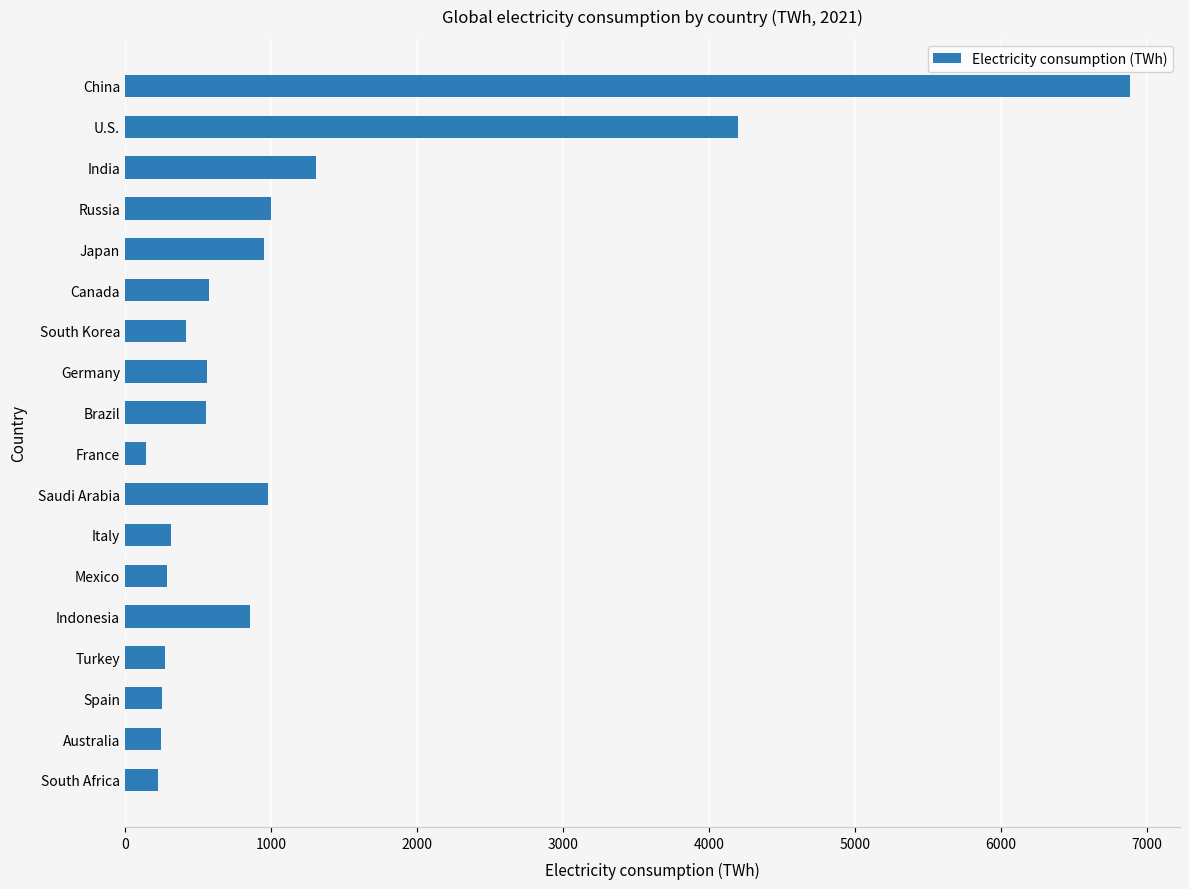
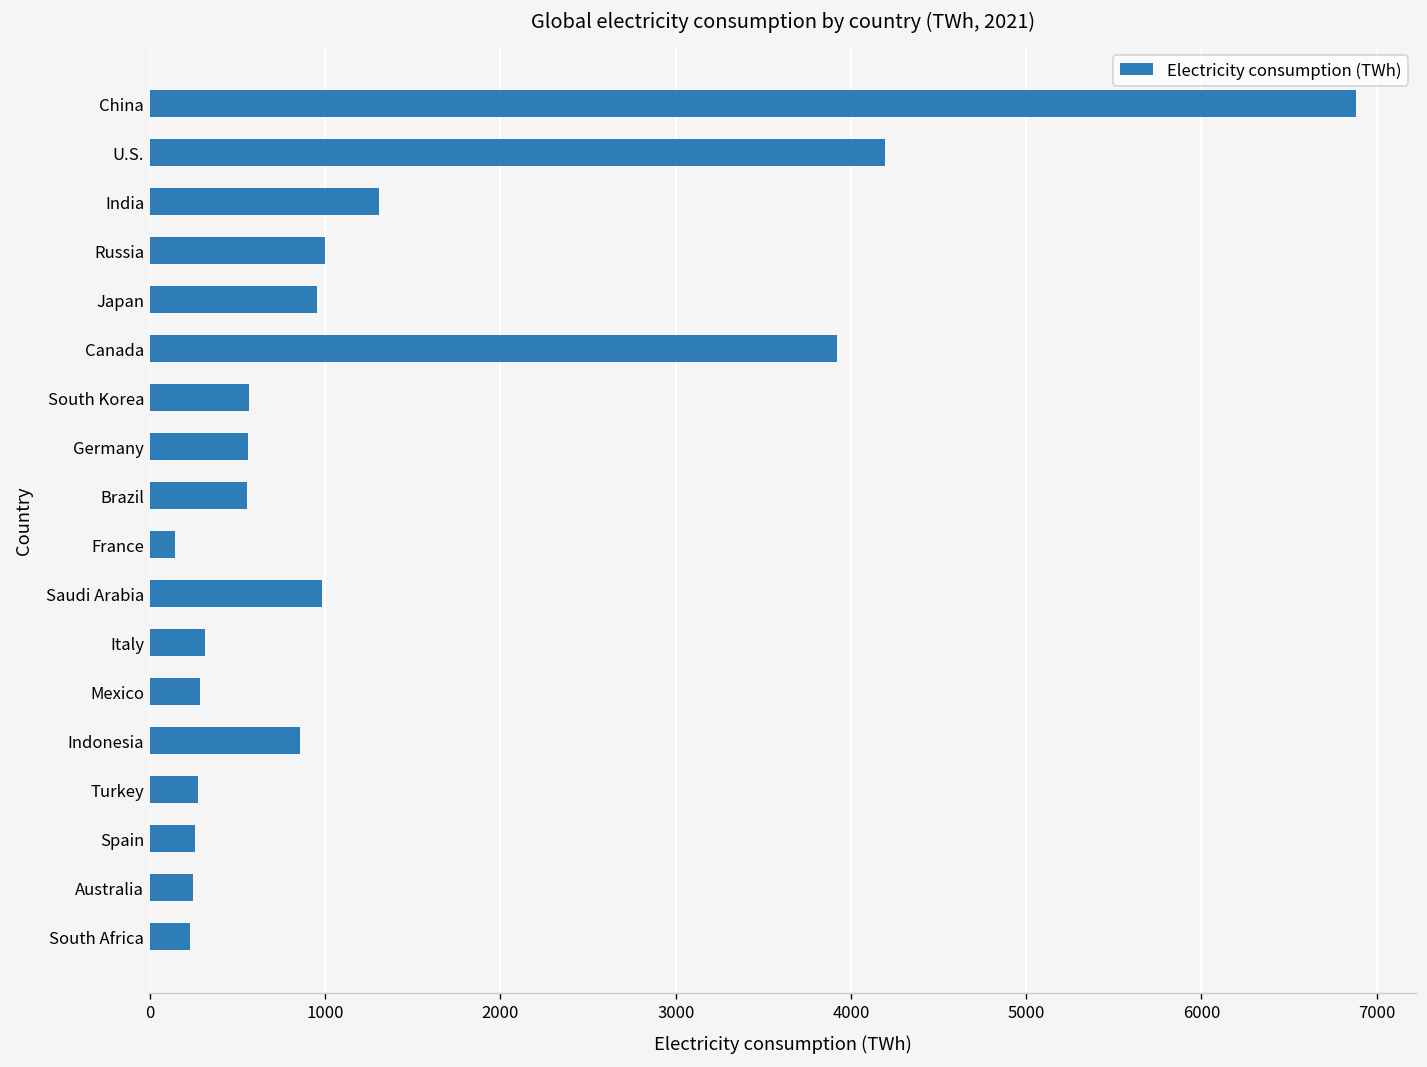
  {
    "China": 6880,
    "U.S.": 4190,
    "India": 1310,
    "Russia": 1000,
    "Japan": 950,
-   "Canada": 570,
-   "South Korea": 410,
+   "Canada": 3920,
+   "South Korea": 560,
    "Germany": 560,
    "Brazil": 550,
    "France": 150,
    "Saudi Arabia": 980,
    "Italy": 310,
    "Mexico": 290,
    "Indonesia": 860,
    "Turkey": 270,
    "Spain": 260,
    "Australia": 250,
    "South Africa": 230
  }
